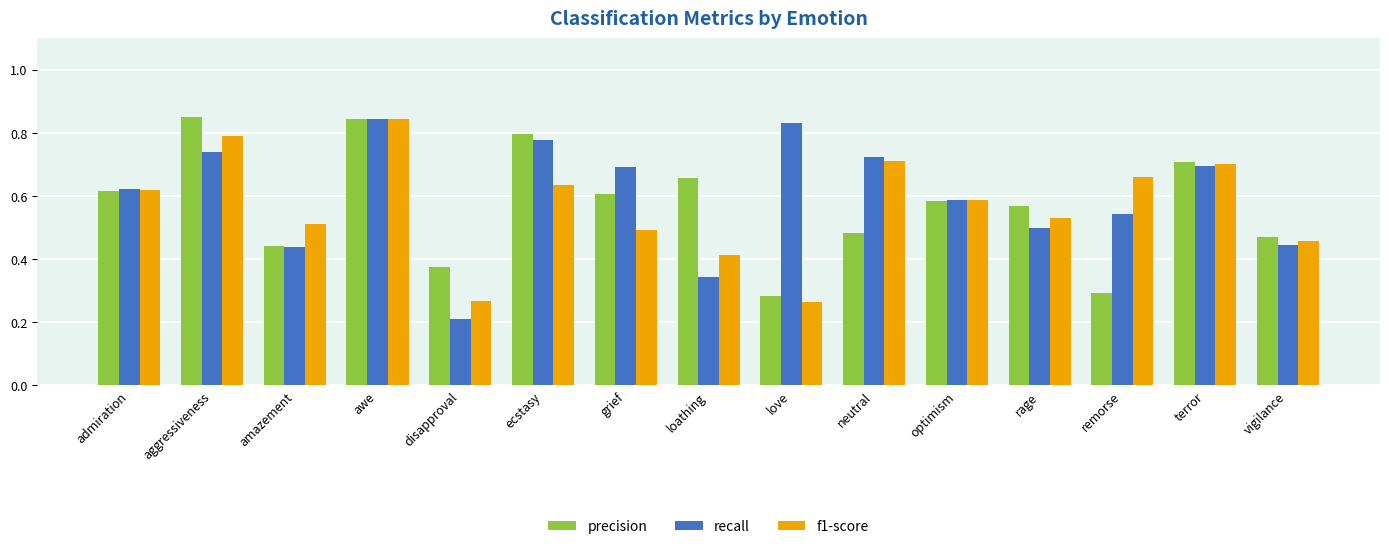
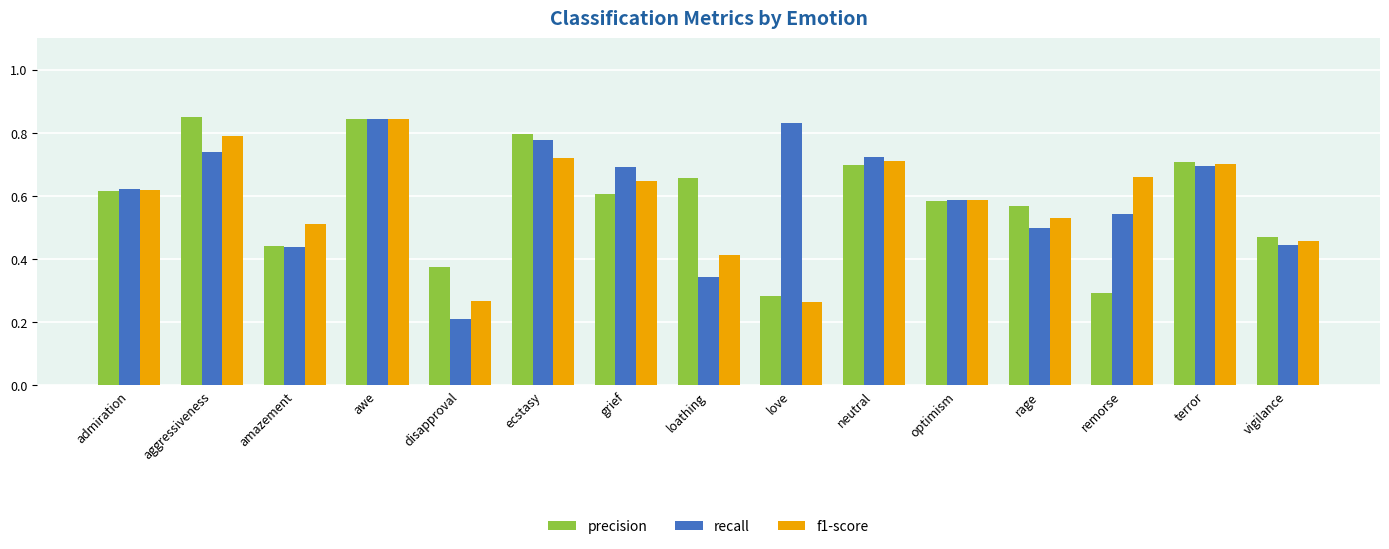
  {
    "precision": {
      "admiration": 0.62,
      "aggressiveness": 0.85,
      "amazement": 0.44,
      "awe": 0.84,
      "disapproval": 0.37,
      "ecstasy": 0.79,
      "grief": 0.61,
      "loathing": 0.66,
      "love": 0.28,
-     "neutral": 0.48,
+     "neutral": 0.70,
      "optimism": 0.58,
      "rage": 0.57,
      "remorse": 0.29,
      "terror": 0.71,
      "vigilance": 0.47
    },
    "recall": {
      "admiration": 0.62,
      "aggressiveness": 0.74,
      "amazement": 0.44,
      "awe": 0.84,
      "disapproval": 0.21,
      "ecstasy": 0.78,
      "grief": 0.69,
      "loathing": 0.34,
      "love": 0.83,
      "neutral": 0.72,
      "optimism": 0.59,
      "rage": 0.50,
      "remorse": 0.54,
      "terror": 0.70,
      "vigilance": 0.45
    },
    "f1-score": {
      "admiration": 0.62,
      "aggressiveness": 0.79,
      "amazement": 0.51,
      "awe": 0.84,
      "disapproval": 0.27,
-     "ecstasy": 0.63,
-     "grief": 0.49,
+     "ecstasy": 0.72,
+     "grief": 0.65,
      "loathing": 0.41,
      "love": 0.26,
      "neutral": 0.71,
      "optimism": 0.59,
      "rage": 0.53,
      "remorse": 0.66,
      "terror": 0.70,
      "vigilance": 0.46
    }
  }
